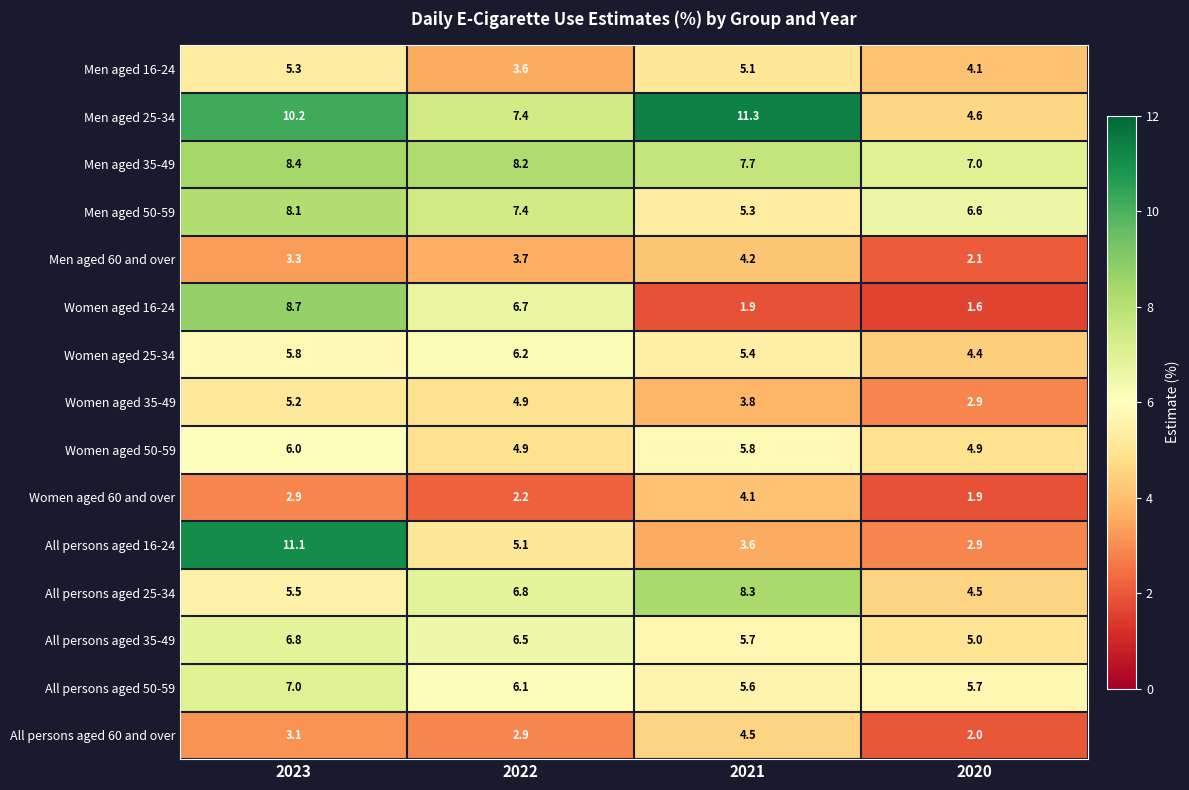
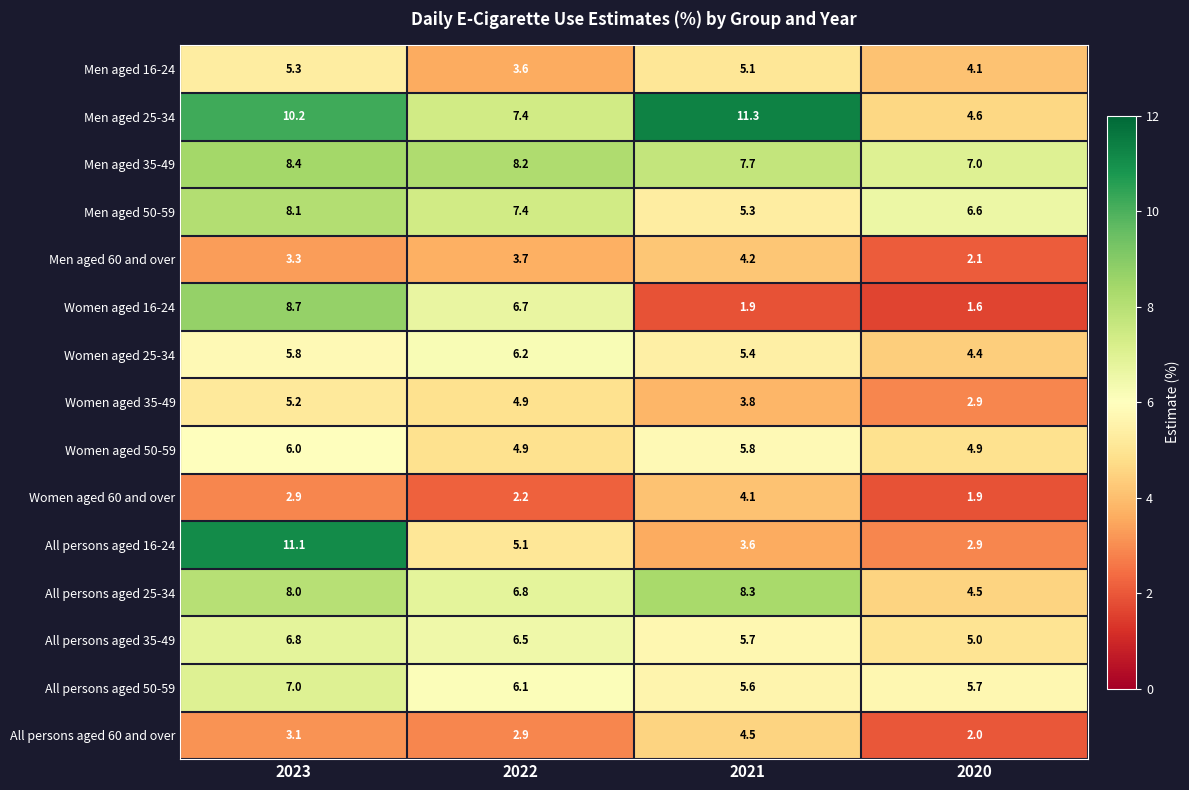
  {
    "Men aged 16-24": {
      "2023": 5.3,
      "2022": 3.6,
      "2021": 5.1,
      "2020": 4.1
    },
    "Men aged 25-34": {
      "2023": 10.2,
      "2022": 7.4,
      "2021": 11.3,
      "2020": 4.6
    },
    "Men aged 35-49": {
      "2023": 8.4,
      "2022": 8.2,
      "2021": 7.7,
      "2020": 7.0
    },
    "Men aged 50-59": {
      "2023": 8.1,
      "2022": 7.4,
      "2021": 5.3,
      "2020": 6.6
    },
    "Men aged 60 and over": {
      "2023": 3.3,
      "2022": 3.7,
      "2021": 4.2,
      "2020": 2.1
    },
    "Women aged 16-24": {
      "2023": 8.7,
      "2022": 6.7,
      "2021": 1.9,
      "2020": 1.6
    },
    "Women aged 25-34": {
      "2023": 5.8,
      "2022": 6.2,
      "2021": 5.4,
      "2020": 4.4
    },
    "Women aged 35-49": {
      "2023": 5.2,
      "2022": 4.9,
      "2021": 3.8,
      "2020": 2.9
    },
    "Women aged 50-59": {
      "2023": 6.0,
      "2022": 4.9,
      "2021": 5.8,
      "2020": 4.9
    },
    "Women aged 60 and over": {
      "2023": 2.9,
      "2022": 2.2,
      "2021": 4.1,
      "2020": 1.9
    },
    "All persons aged 16-24": {
      "2023": 11.1,
      "2022": 5.1,
      "2021": 3.6,
      "2020": 2.9
    },
    "All persons aged 25-34": {
-     "2023": 5.5,
+     "2023": 8.0,
      "2022": 6.8,
      "2021": 8.3,
      "2020": 4.5
    },
    "All persons aged 35-49": {
      "2023": 6.8,
      "2022": 6.5,
      "2021": 5.7,
      "2020": 5.0
    },
    "All persons aged 50-59": {
      "2023": 7.0,
      "2022": 6.1,
      "2021": 5.6,
      "2020": 5.7
    },
    "All persons aged 60 and over": {
      "2023": 3.1,
      "2022": 2.9,
      "2021": 4.5,
      "2020": 2.0
    }
  }
